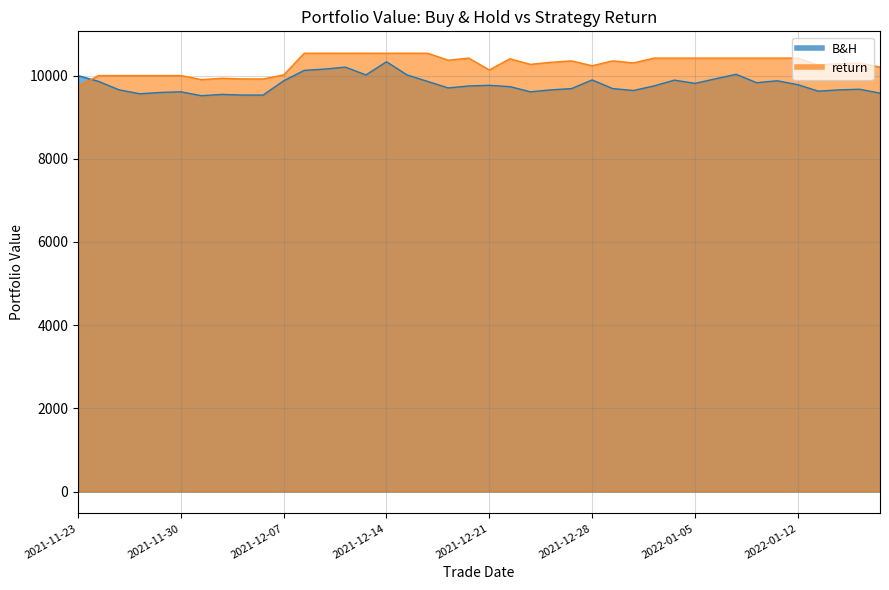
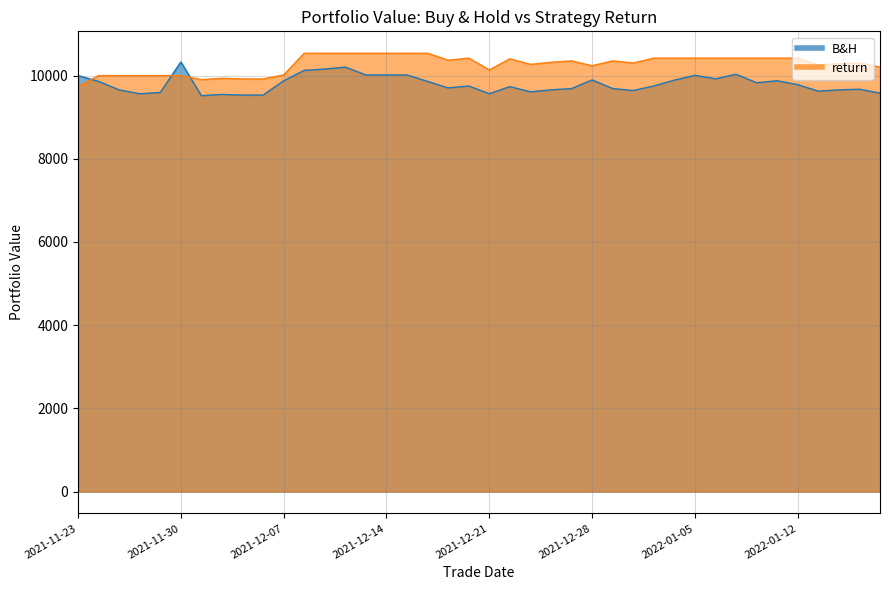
  {
    "B&H": {
      "2021-11-23": 10000,
-     "2021-11-30": 9600,
+     "2021-11-30": 10300,
      "2021-12-07": 9900,
-     "2021-12-14": 10300,
-     "2021-12-21": 9800,
+     "2021-12-14": 10000,
+     "2021-12-21": 9600,
      "2021-12-28": 9900,
-     "2022-01-05": 9800,
+     "2022-01-05": 10000,
      "2022-01-12": 9800
    },
    "return": {
      "2021-11-23": 9700,
      "2021-11-30": 10000,
      "2021-12-07": 10000,
      "2021-12-14": 10500,
      "2021-12-21": 10100,
      "2021-12-28": 10200,
      "2022-01-05": 10400
    }
  }
